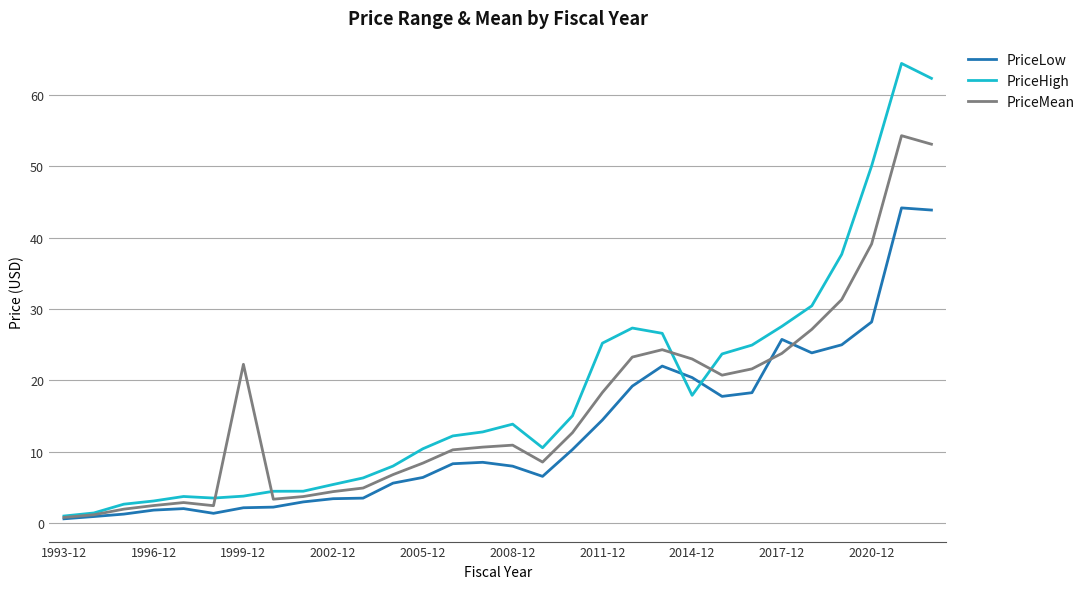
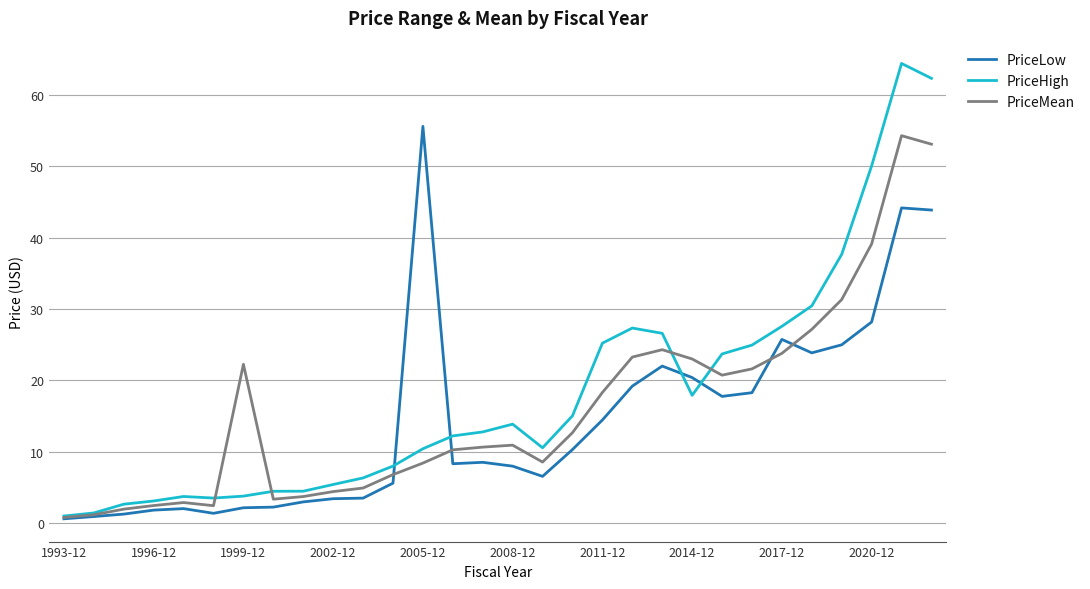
  {
    "PriceLow": {
      "1996-12": 2,
      "1999-12": 2,
      "2002-12": 3,
-     "2005-12": 6,
+     "2005-12": 56,
      "2008-12": 8,
      "2011-12": 14,
      "2014-12": 20,
      "2017-12": 26,
      "2020-12": 28
    },
    "PriceHigh": {
      "1996-12": 3,
      "1999-12": 4,
      "2002-12": 5,
      "2005-12": 10,
      "2008-12": 14,
      "2011-12": 25,
      "2014-12": 18,
      "2017-12": 28,
      "2020-12": 50
    },
    "PriceMean": {
      "1996-12": 2,
      "1999-12": 22,
      "2002-12": 4,
      "2005-12": 8,
      "2008-12": 11,
      "2011-12": 18,
      "2014-12": 23,
      "2017-12": 24,
      "2020-12": 39
    }
  }
